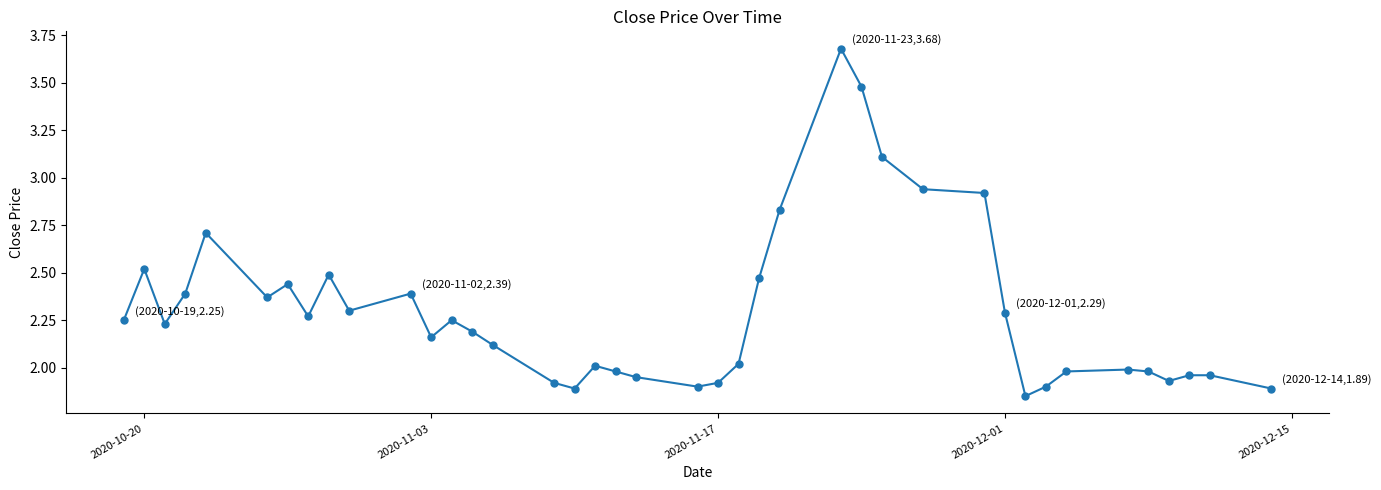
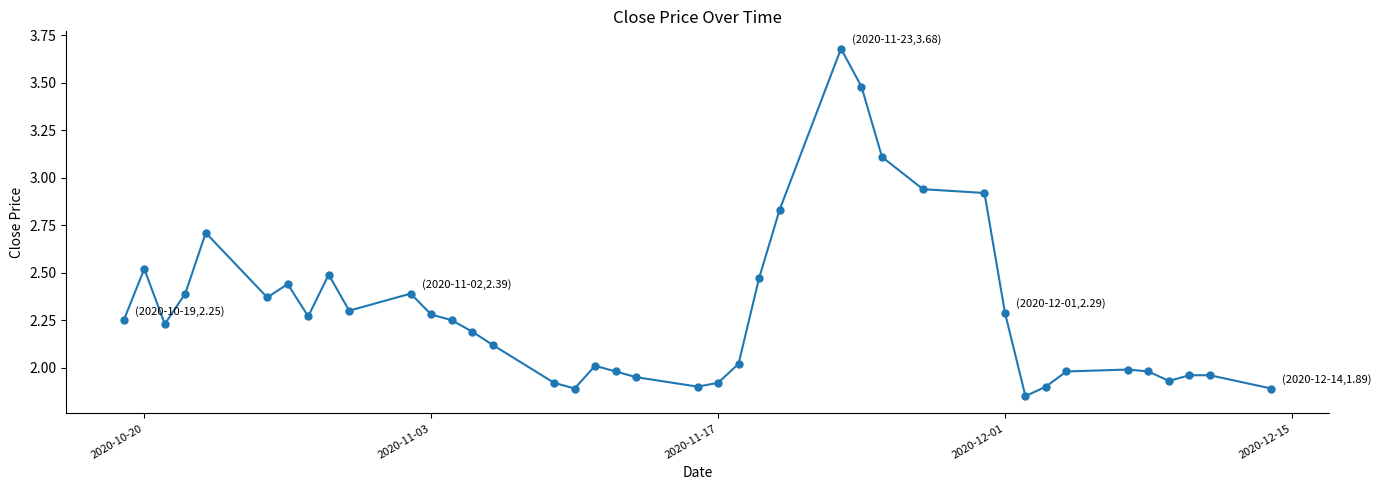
  {
    "2020-10-20": 2.52,
-   "2020-11-03": 2.16,
+   "2020-11-03": 2.28,
    "2020-11-17": 1.92
  }
